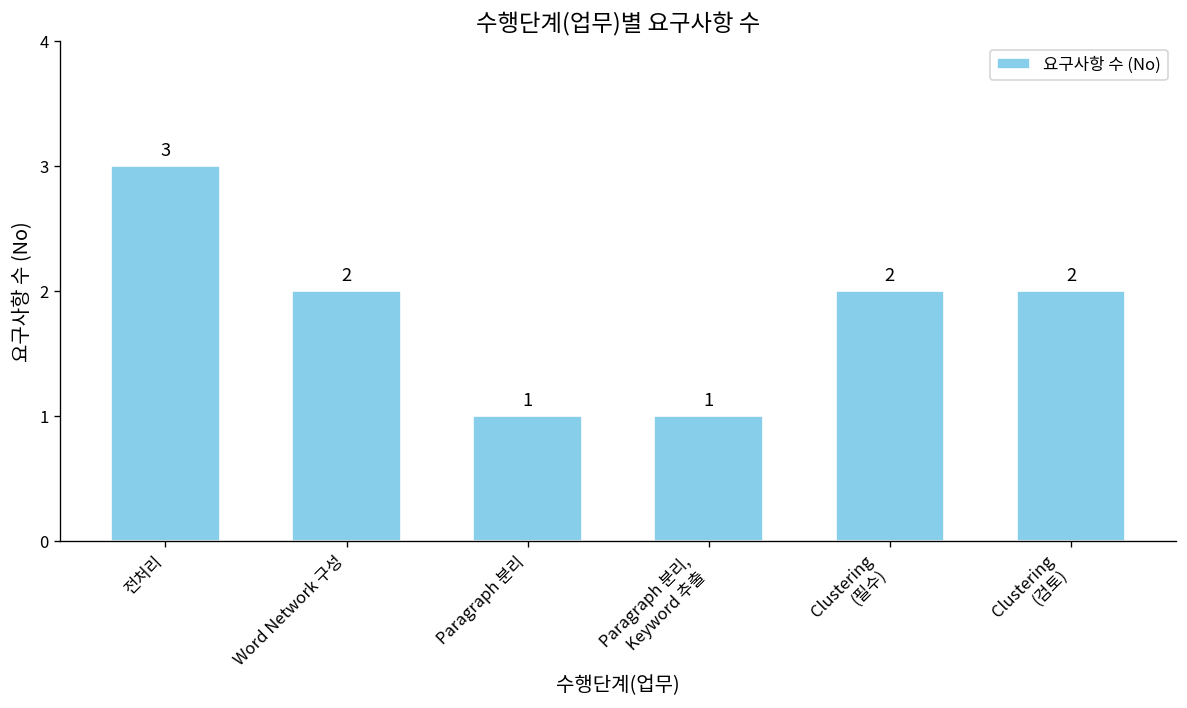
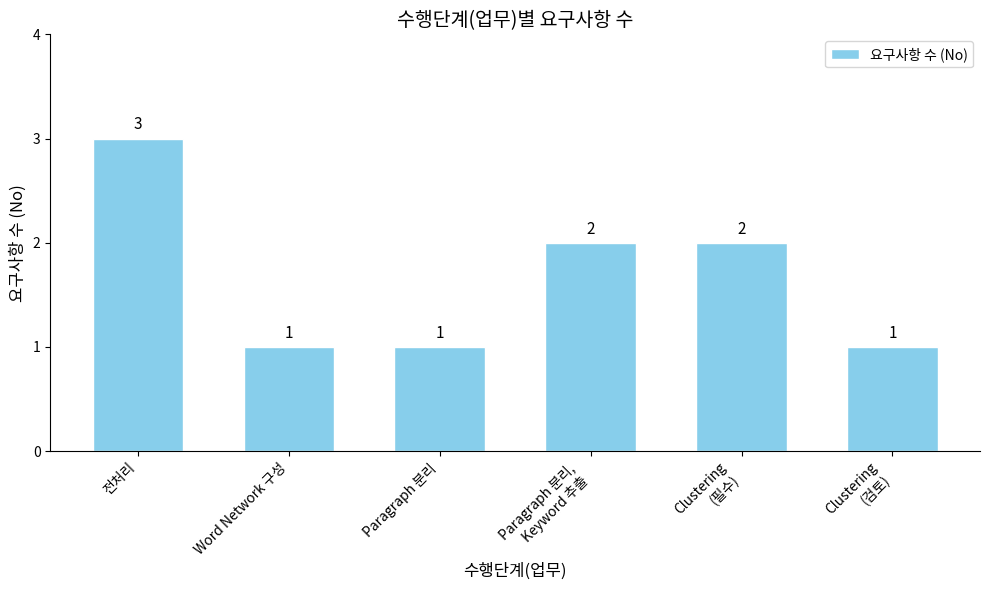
  {
    "전처리": 3,
-   "Word Network 구성": 2,
+   "Word Network 구성": 1,
    "Paragraph 분리": 1,
-   "Paragraph 분리, Keyword 추출": 1,
+   "Paragraph 분리, Keyword 추출": 2,
    "Clustering (필수)": 2,
-   "Clustering (검토)": 2
+   "Clustering (검토)": 1
  }
